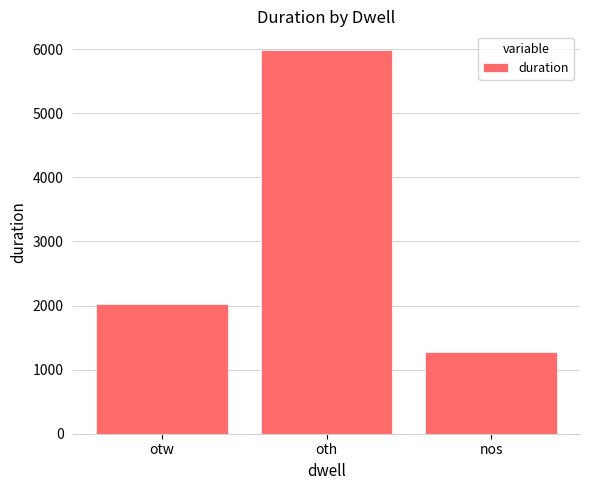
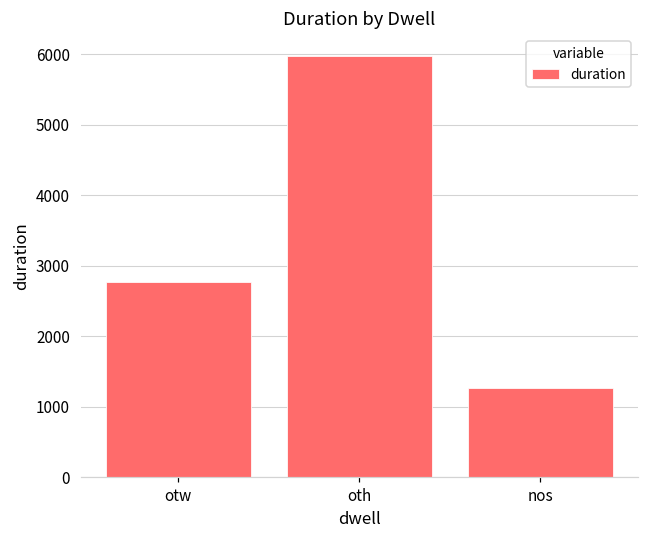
  {
-   "otw": 2000,
+   "otw": 2800,
    "oth": 6000,
    "nos": 1300
  }
